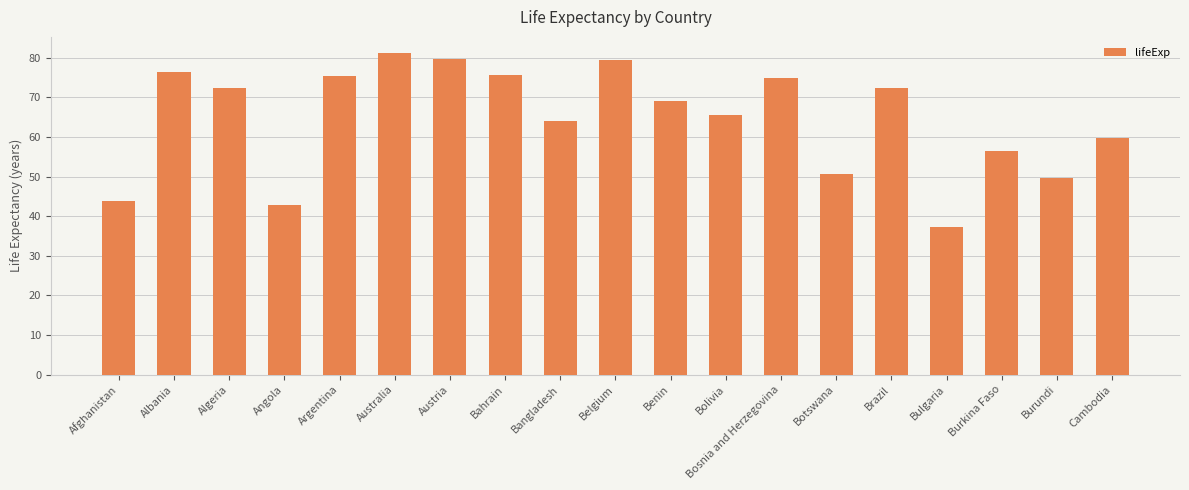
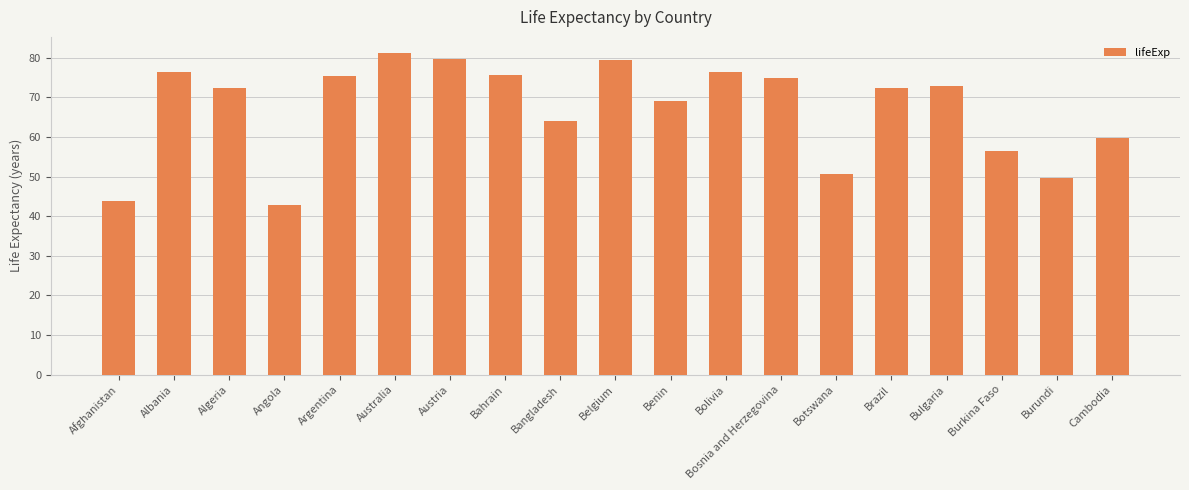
  {
    "Afghanistan": 44,
    "Albania": 76,
    "Algeria": 72,
    "Angola": 43,
    "Argentina": 75,
    "Australia": 81,
    "Austria": 80,
    "Bahrain": 76,
    "Bangladesh": 64,
    "Belgium": 79,
    "Benin": 69,
-   "Bolivia": 66,
+   "Bolivia": 76,
    "Bosnia and Herzegovina": 75,
    "Botswana": 51,
    "Brazil": 72,
-   "Bulgaria": 37,
+   "Bulgaria": 73,
    "Burkina Faso": 56,
    "Burundi": 50,
    "Cambodia": 60
  }
